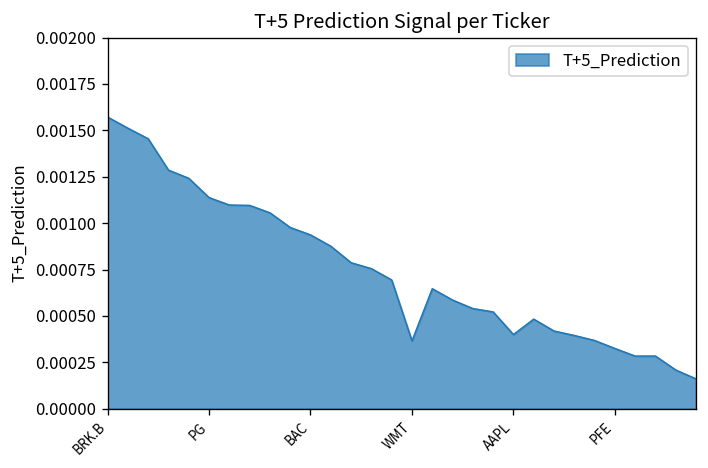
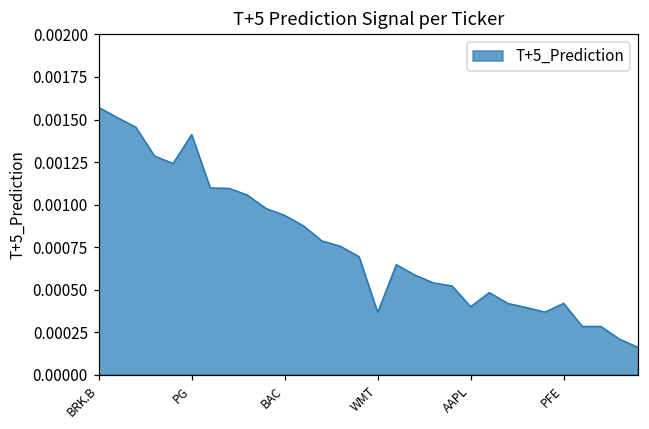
  {
    "BRK.B": 0.00157,
-   "PG": 0.00114,
+   "PG": 0.00141,
    "BAC": 0.00094,
    "WMT": 0.00037,
    "AAPL": 0.00040,
-   "PFE": 0.00033
+   "PFE": 0.00042
  }
